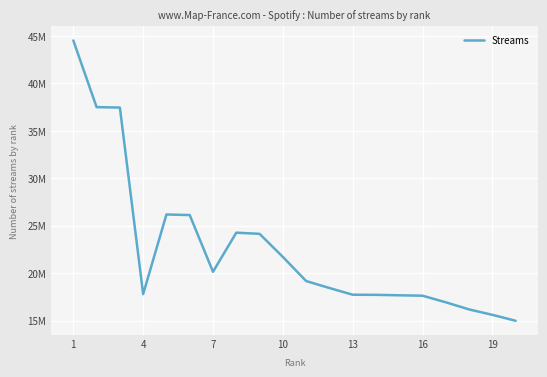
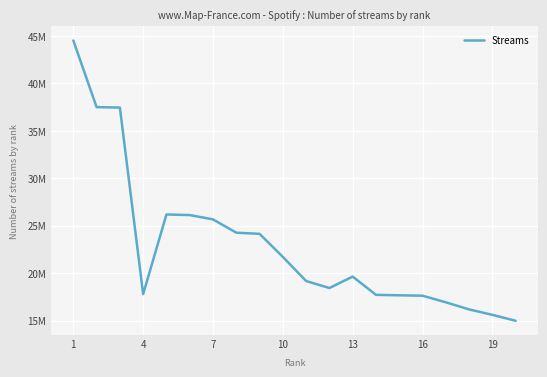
  {
    "1": 45000000,
    "4": 18000000,
-   "7": 20000000,
+   "7": 26000000,
    "10": 22000000,
-   "13": 18000000,
+   "13": 20000000,
    "16": 18000000,
    "19": 16000000
  }
